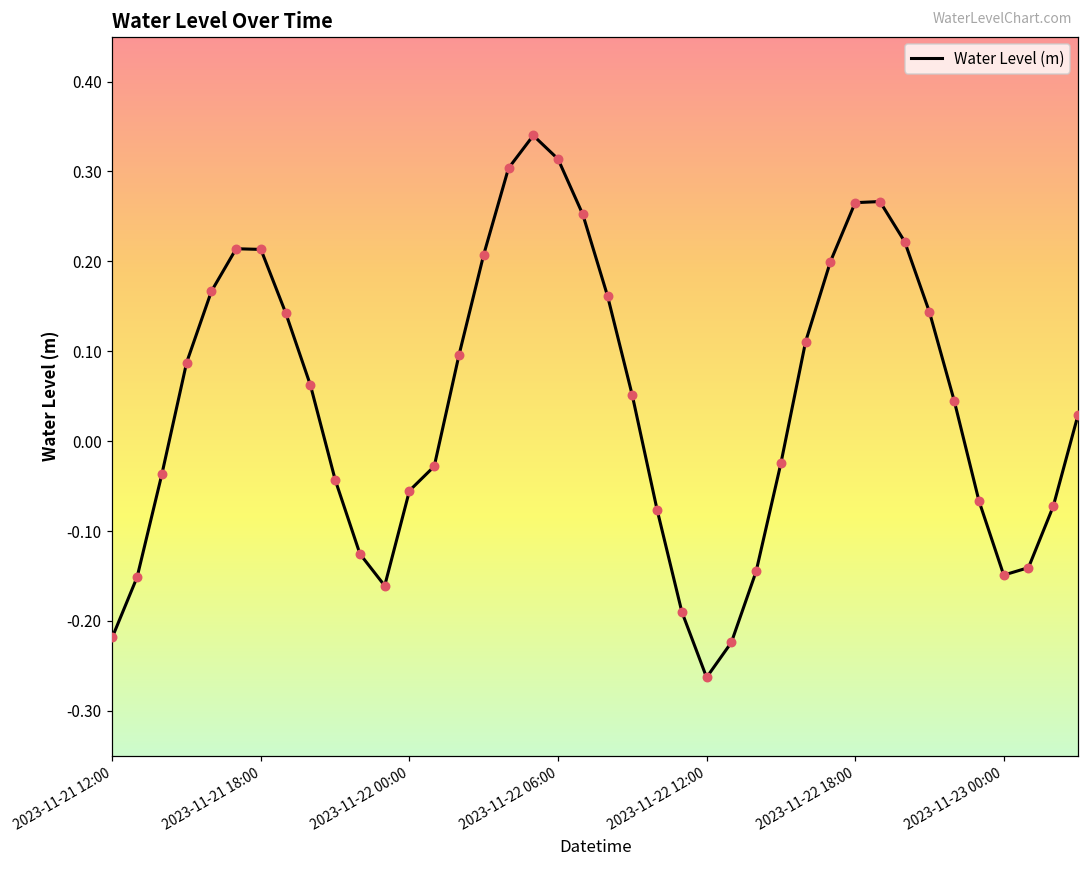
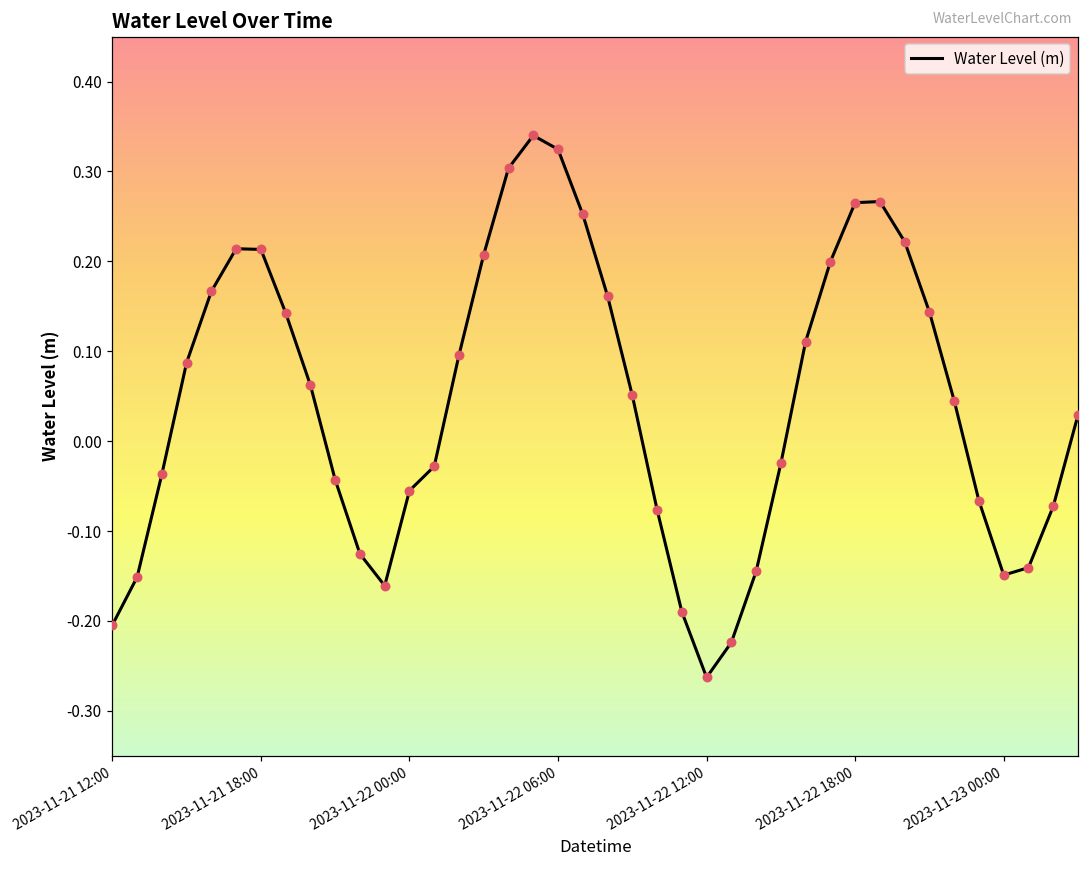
  {
-   "2023-11-21 12:00": -0.22,
+   "2023-11-21 12:00": -0.20,
    "2023-11-21 18:00": 0.21,
    "2023-11-22 00:00": -0.06,
-   "2023-11-22 06:00": 0.31,
+   "2023-11-22 06:00": 0.32,
    "2023-11-22 12:00": -0.26,
    "2023-11-22 18:00": 0.27,
    "2023-11-23 00:00": -0.15
  }
